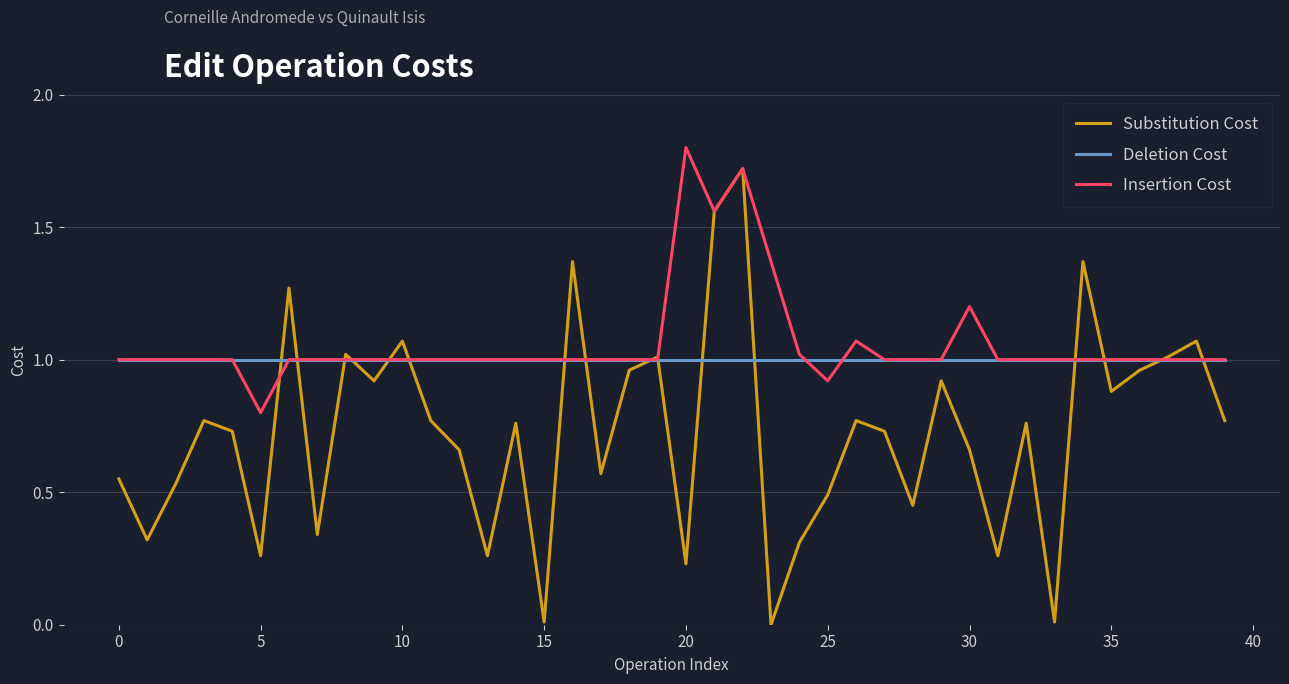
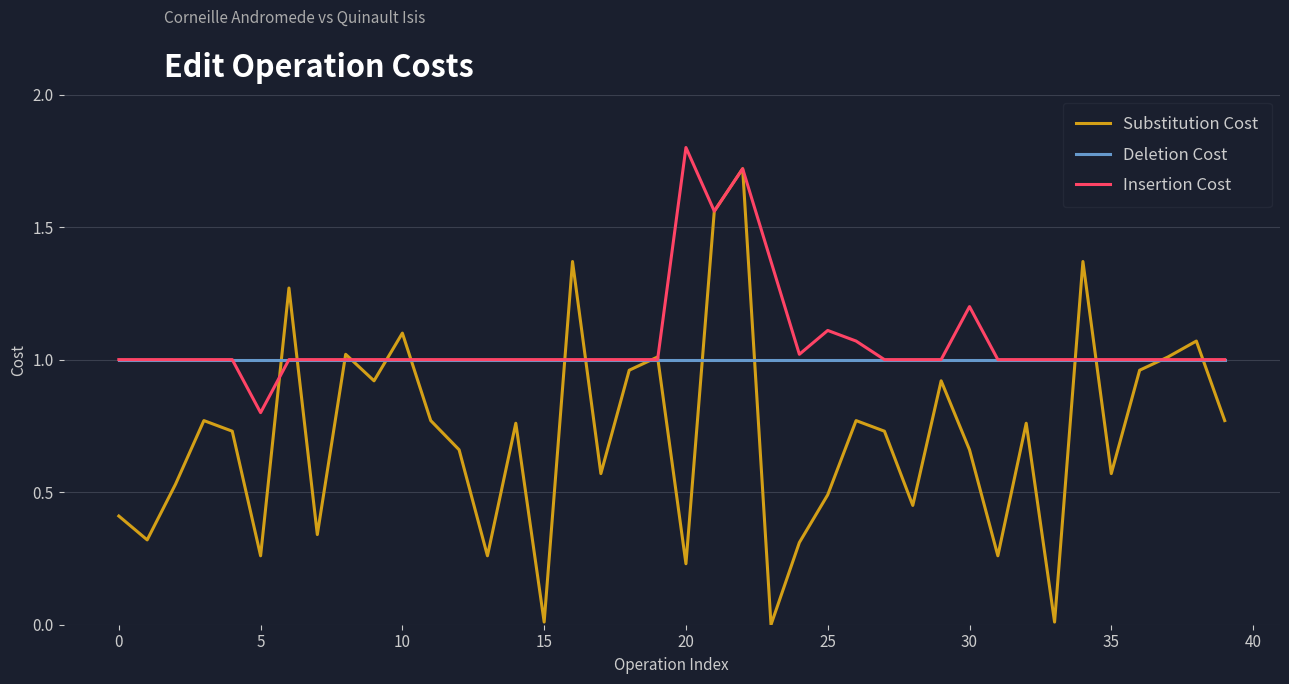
  {
    "Substitution Cost": {
-     "0": 0.55,
+     "0": 0.41,
      "5": 0.26,
-     "10": 1.07,
+     "10": 1.10,
      "15": 0.01,
      "20": 0.23,
      "25": 0.49,
      "30": 0.66,
-     "35": 0.88
+     "35": 0.57
    },
    "Deletion Cost": {
      "5": 1.00,
      "20": 1.00,
      "25": 1.00,
      "30": 1.00
    },
    "Insertion Cost": {
      "5": 0.80,
      "20": 1.80,
-     "25": 0.92,
+     "25": 1.11,
      "30": 1.20
    }
  }
